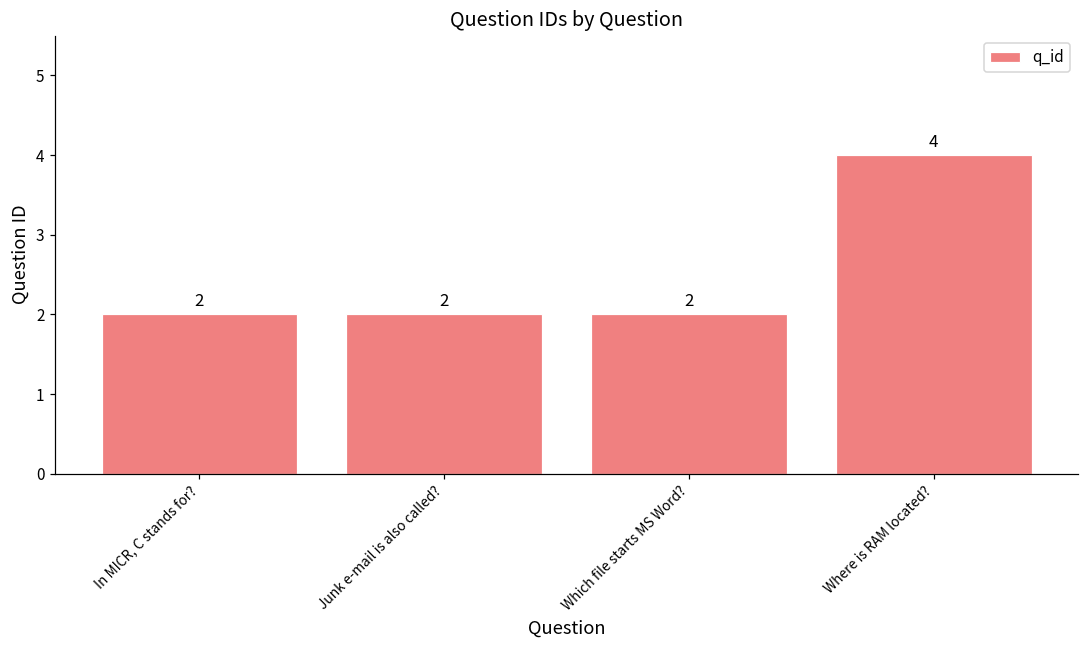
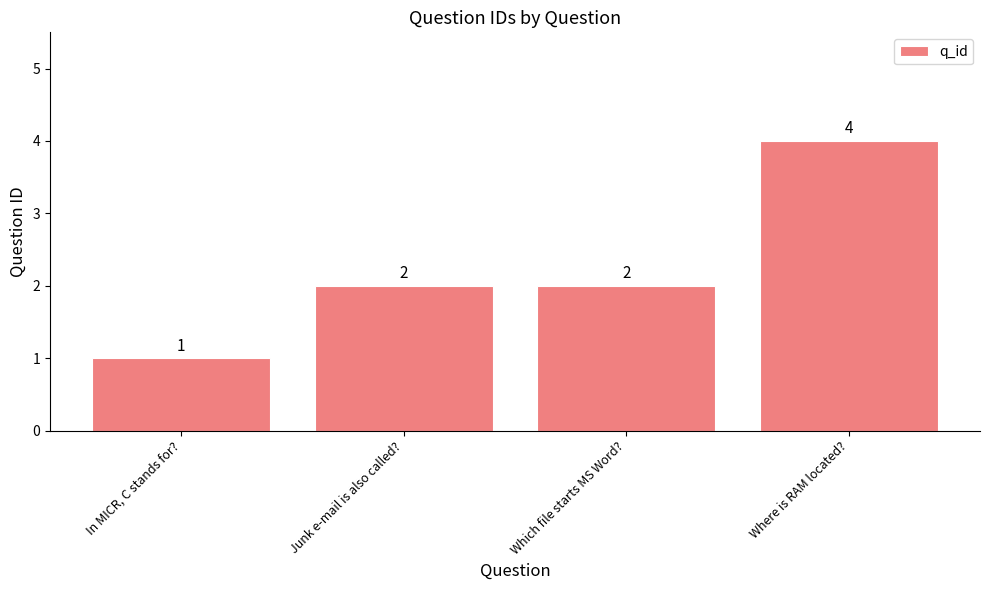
  {
-   "In MICR, C stands for?": 2,
+   "In MICR, C stands for?": 1,
    "Junk e-mail is also called?": 2,
    "Which file starts MS Word?": 2,
    "Where is RAM located?": 4
  }
